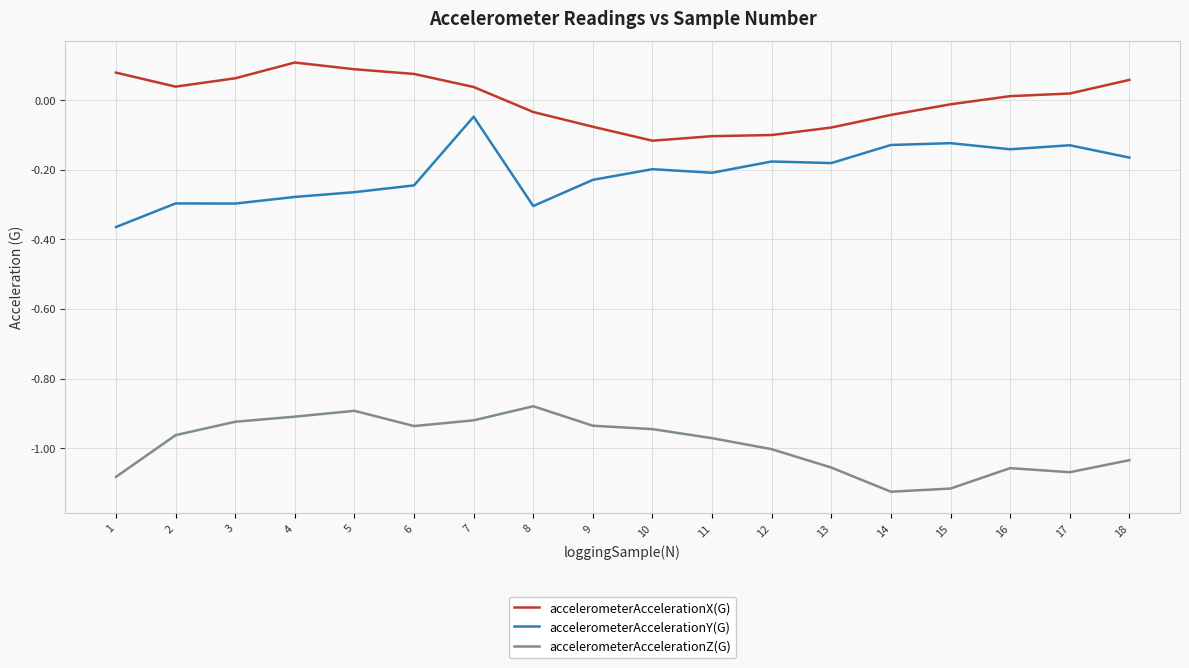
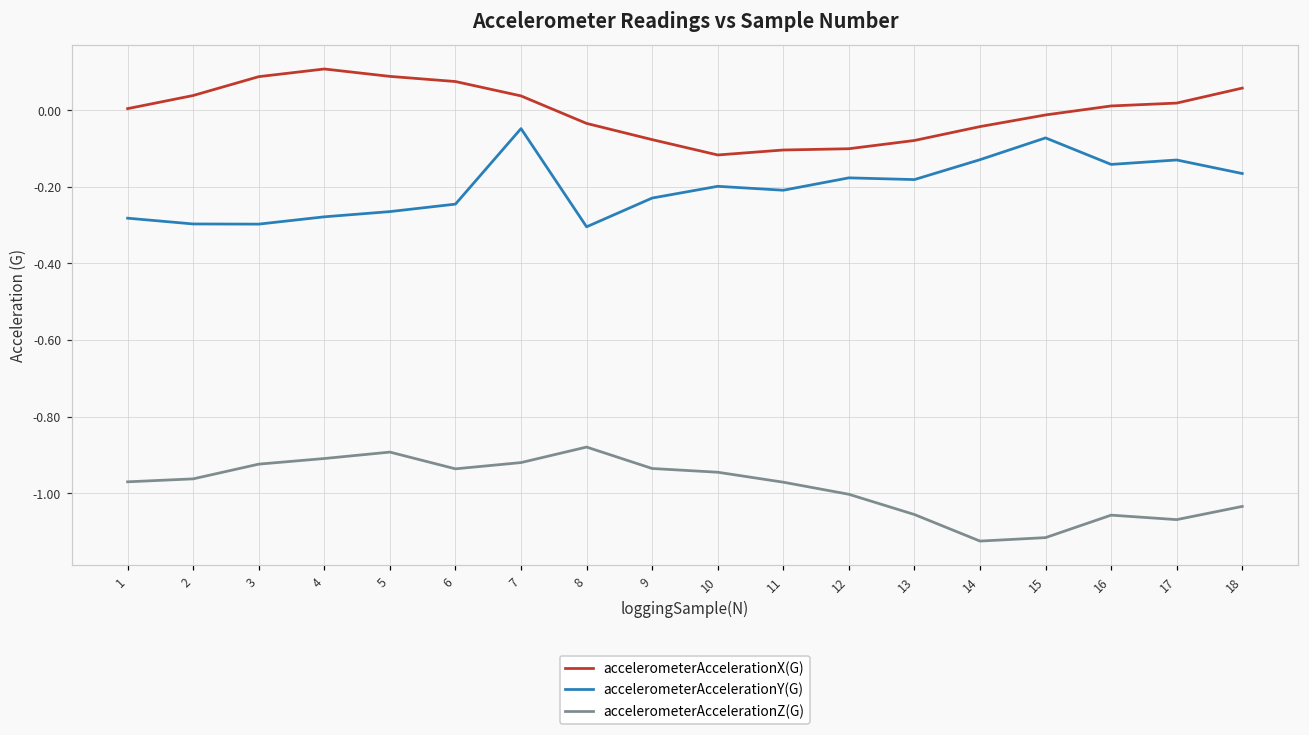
  {
    "accelerometerAccelerationX(G)": {
-     "1": 0.08,
+     "1": 0.00,
      "2": 0.04,
-     "3": 0.06,
+     "3": 0.09,
      "4": 0.11,
      "5": 0.09,
      "6": 0.07,
      "7": 0.04,
      "8": -0.03,
      "9": -0.08,
      "10": -0.12,
      "11": -0.10,
      "12": -0.10,
      "13": -0.08,
      "14": -0.04,
      "15": -0.01,
      "16": 0.01,
      "17": 0.02,
      "18": 0.06
    },
    "accelerometerAccelerationY(G)": {
-     "1": -0.36,
+     "1": -0.28,
      "2": -0.30,
      "3": -0.30,
      "4": -0.28,
      "5": -0.26,
      "6": -0.25,
      "7": -0.05,
      "8": -0.30,
      "9": -0.23,
      "10": -0.20,
      "11": -0.21,
      "12": -0.18,
      "13": -0.18,
      "14": -0.13,
-     "15": -0.12,
+     "15": -0.07,
      "16": -0.14,
      "17": -0.13,
      "18": -0.17
    },
    "accelerometerAccelerationZ(G)": {
-     "1": -1.08,
+     "1": -0.97,
      "2": -0.96,
      "3": -0.92,
      "4": -0.91,
      "5": -0.89,
      "6": -0.94,
      "7": -0.92,
      "8": -0.88,
      "9": -0.94,
      "10": -0.95,
      "11": -0.97,
      "12": -1.00,
      "13": -1.06,
      "14": -1.12,
      "15": -1.12,
      "16": -1.06,
      "17": -1.07,
      "18": -1.03
    }
  }
